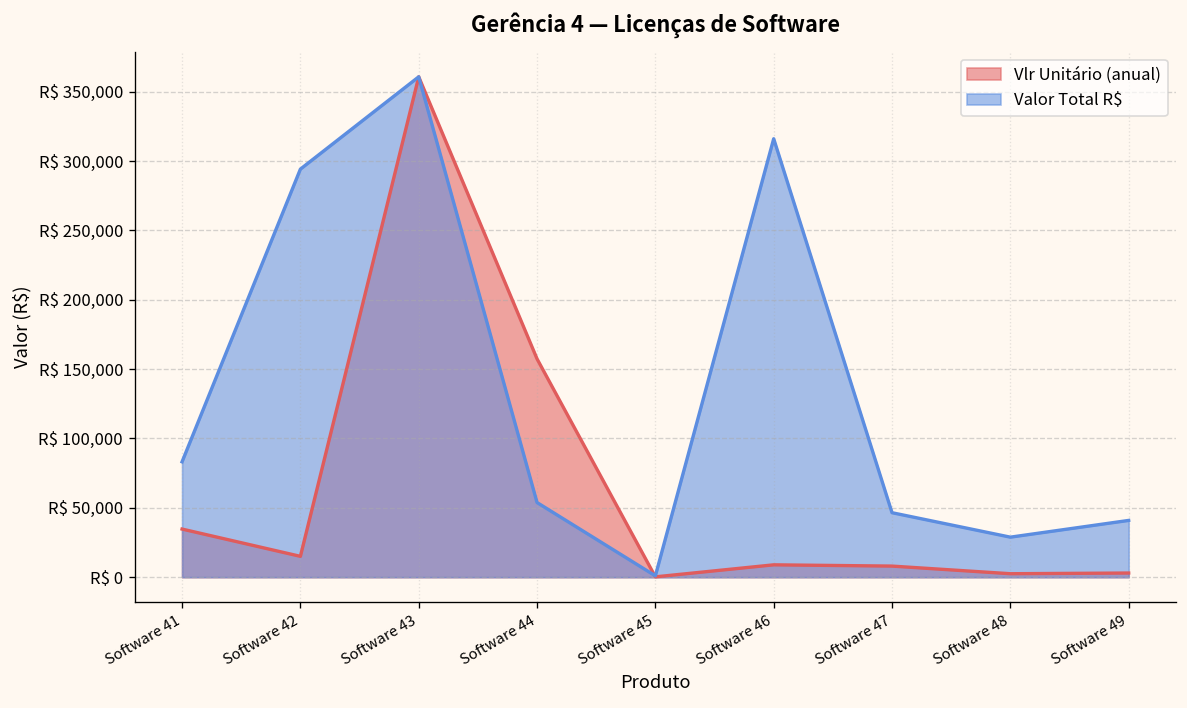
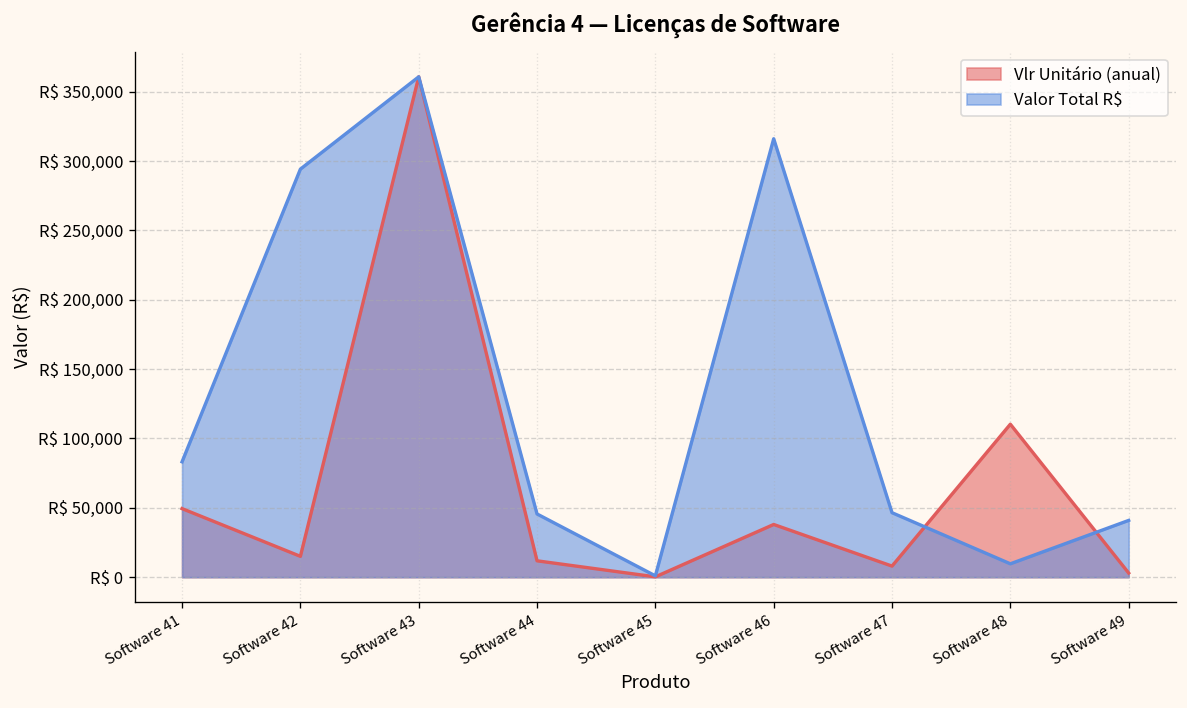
  {
    "Vlr Unitário (anual)": {
-     "Software 41": "R$ 35,000",
+     "Software 41": "R$ 49,000",
      "Software 42": "R$ 15,000",
-     "Software 44": "R$ 157,000",
-     "Software 46": "R$ 9,000",
+     "Software 44": "R$ 12,000",
+     "Software 46": "R$ 38,000",
      "Software 47": "R$ 8,000",
-     "Software 48": "R$ 3,000",
+     "Software 48": "R$ 110,000",
      "Software 49": "R$ 3,000"
    },
    "Valor Total R$": {
      "Software 41": "R$ 83,000",
      "Software 42": "R$ 294,000",
-     "Software 44": "R$ 54,000",
+     "Software 44": "R$ 46,000",
      "Software 46": "R$ 316,000",
      "Software 47": "R$ 46,000",
-     "Software 48": "R$ 29,000",
+     "Software 48": "R$ 10,000",
      "Software 49": "R$ 41,000"
    }
  }
